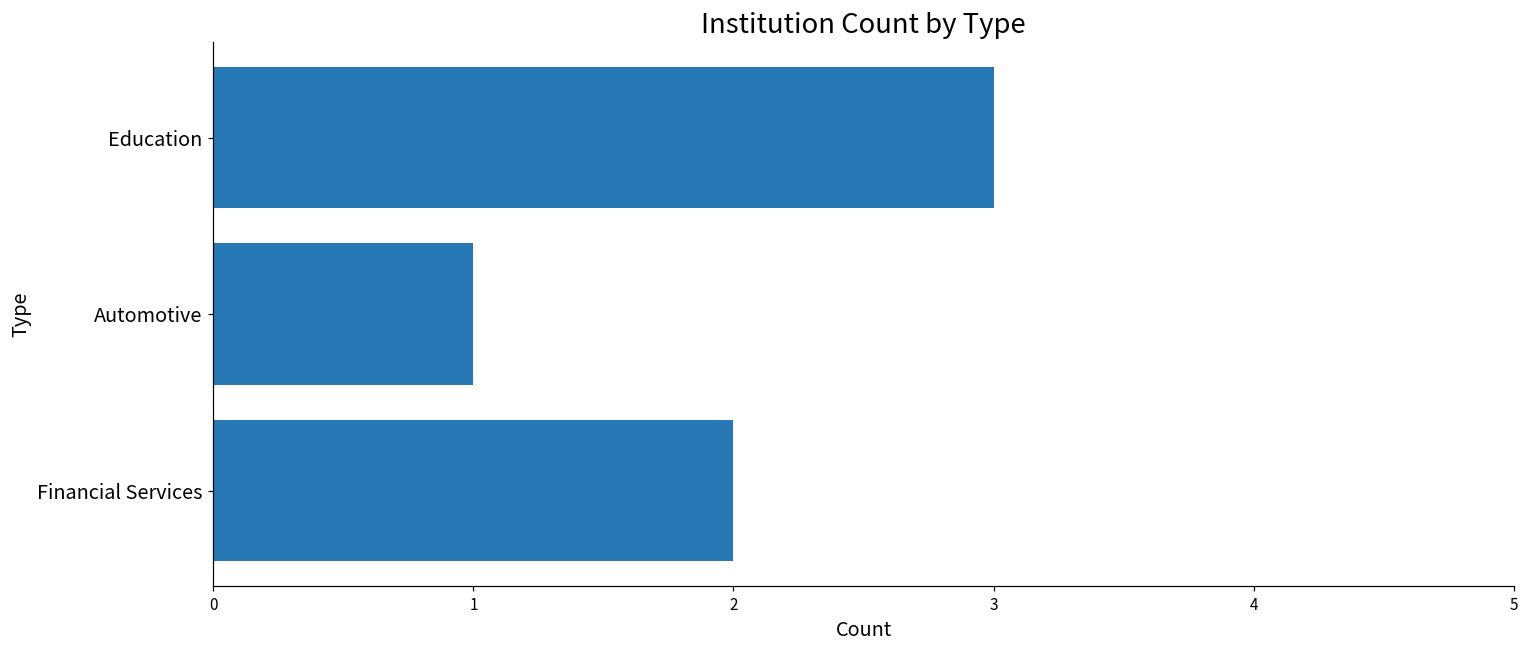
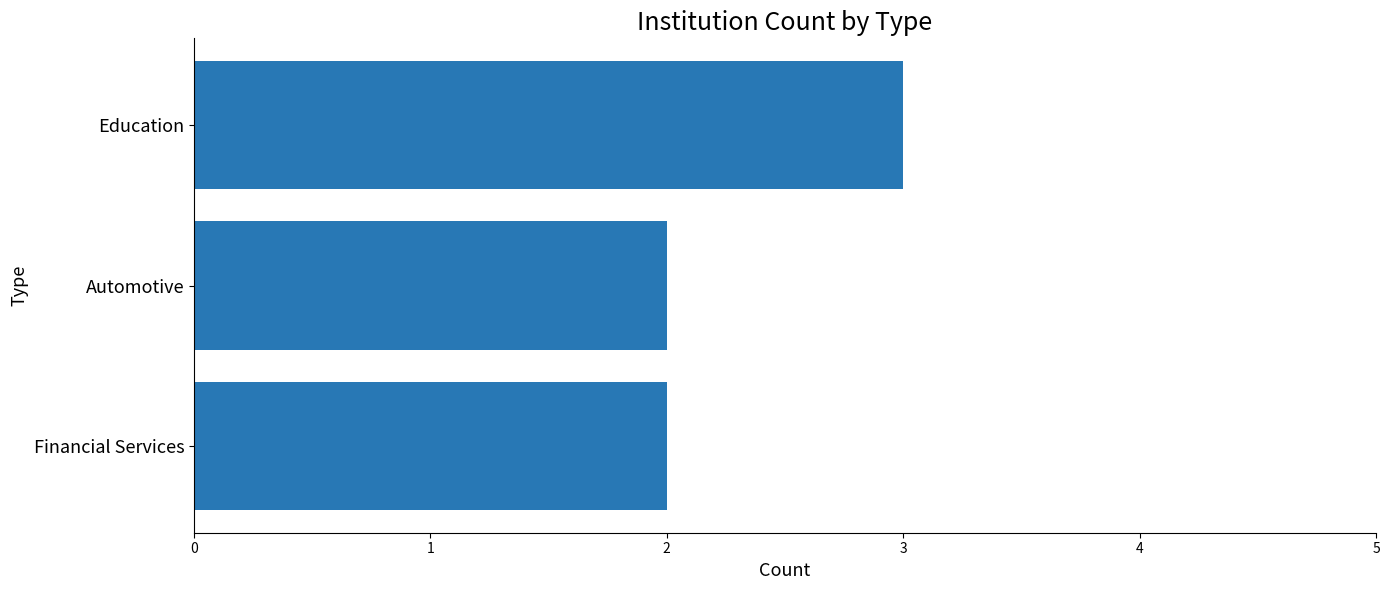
  {
    "Education": 3,
-   "Automotive": 1,
+   "Automotive": 2,
    "Financial Services": 2
  }
